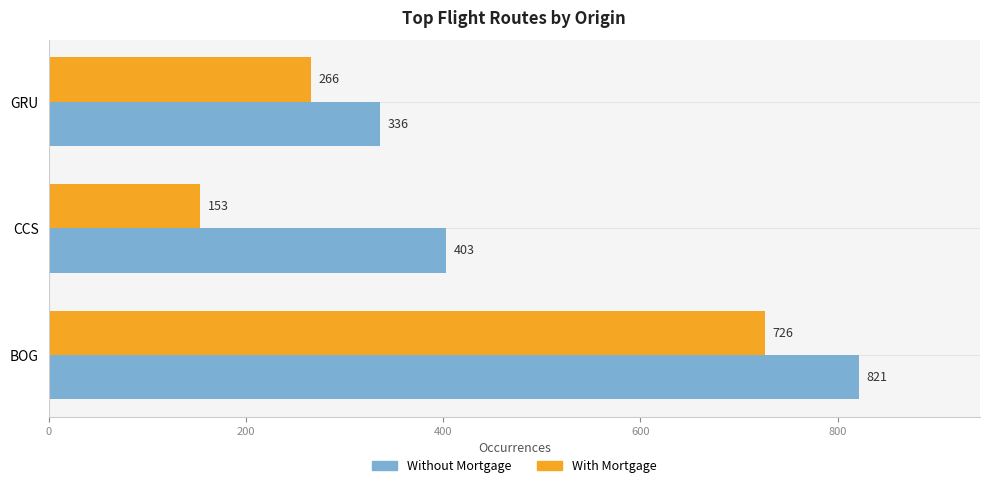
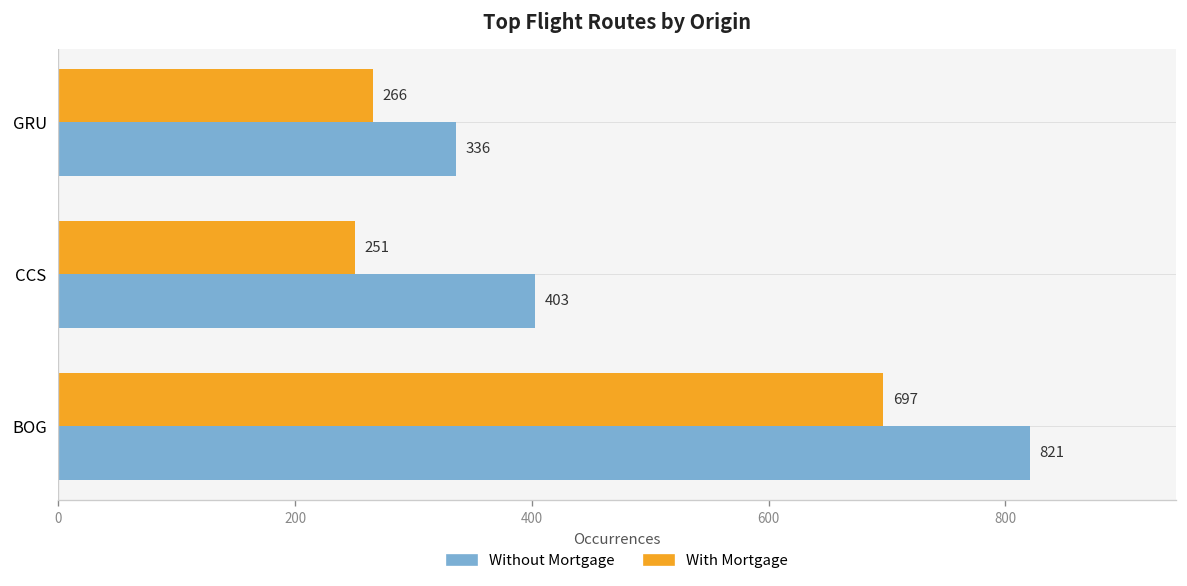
  {
    "Without Mortgage": {
      "GRU": 336,
      "CCS": 403,
      "BOG": 821
    },
    "With Mortgage": {
      "GRU": 266,
-     "CCS": 153,
-     "BOG": 726
+     "CCS": 251,
+     "BOG": 697
    }
  }
